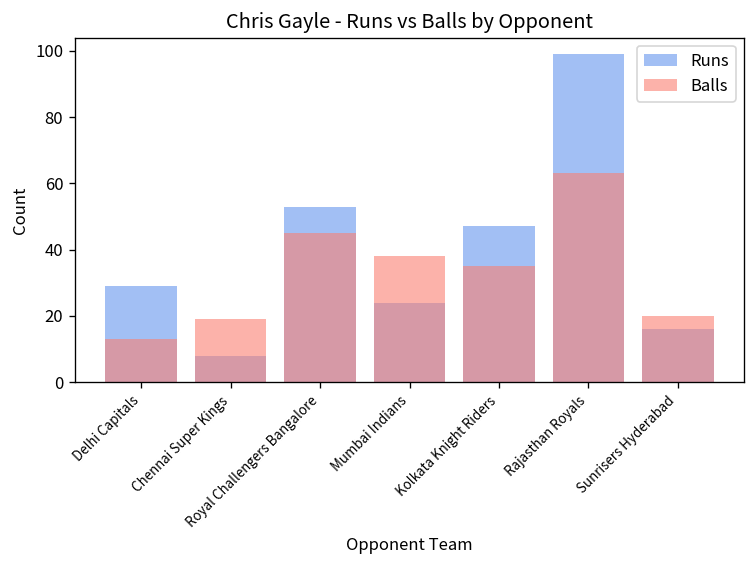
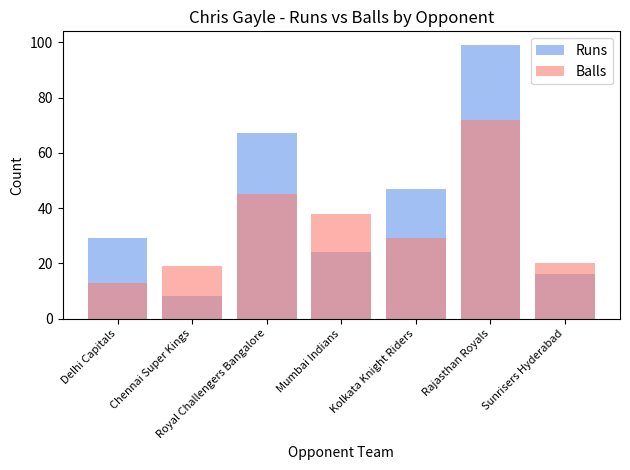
  {
    "Runs": {
      "Delhi Capitals": 29,
-     "Royal Challengers Bangalore": 53,
+     "Royal Challengers Bangalore": 67,
      "Kolkata Knight Riders": 47,
      "Rajasthan Royals": 99
    },
    "Balls": {
      "Chennai Super Kings": 19,
      "Mumbai Indians": 38,
-     "Kolkata Knight Riders": 35,
-     "Rajasthan Royals": 63,
+     "Kolkata Knight Riders": 29,
+     "Rajasthan Royals": 72,
      "Sunrisers Hyderabad": 20
    }
  }
